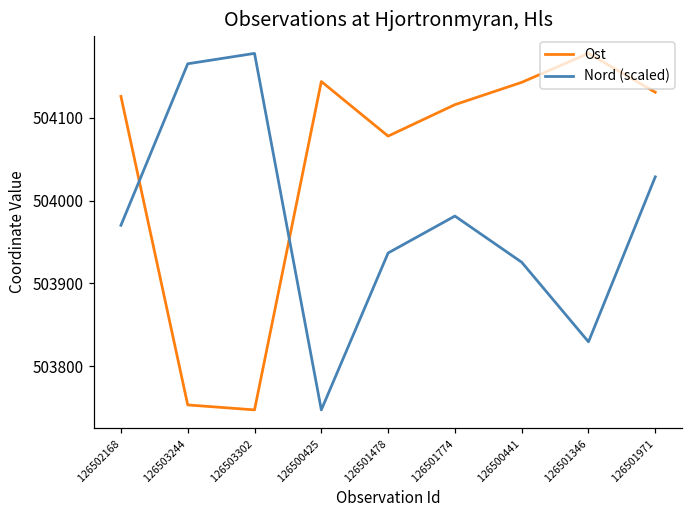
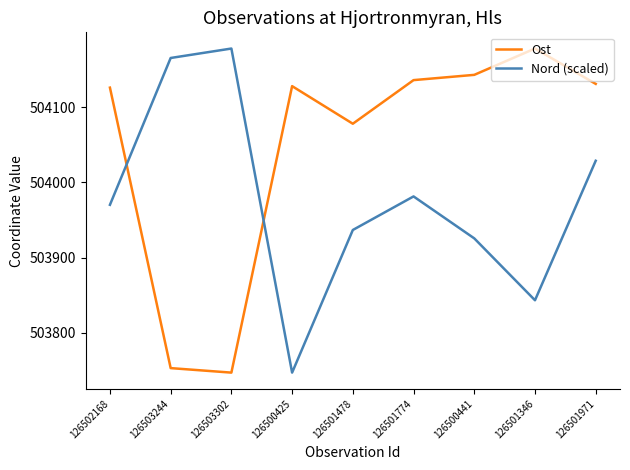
  {
    "Ost": {
      "126502168": 504130,
      "126503244": 503750,
      "126503302": 503750,
-     "126500425": 504140,
+     "126500425": 504130,
      "126501478": 504080,
-     "126501774": 504120,
+     "126501774": 504140,
      "126500441": 504140,
      "126501971": 504130
    },
    "Nord (scaled)": {
      "126502168": 503970,
      "126503244": 504170,
      "126503302": 504180,
      "126500425": 503750,
      "126501478": 503940,
      "126501774": 503980,
      "126500441": 503930,
-     "126501346": 503830,
+     "126501346": 503840,
      "126501971": 504030
    }
  }
